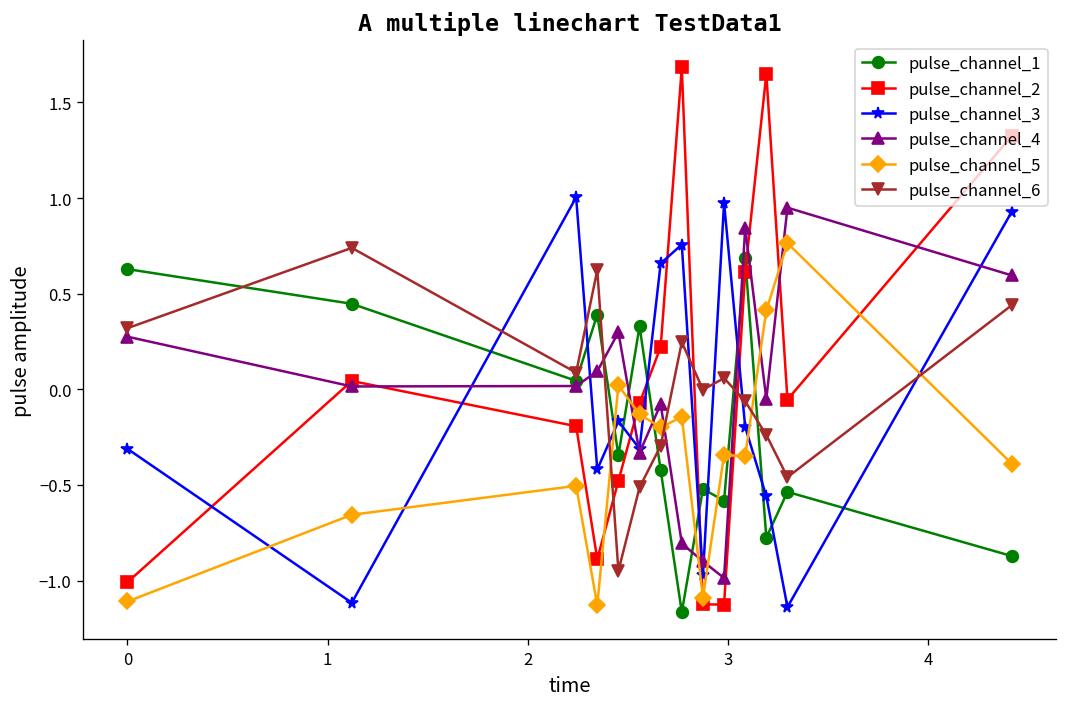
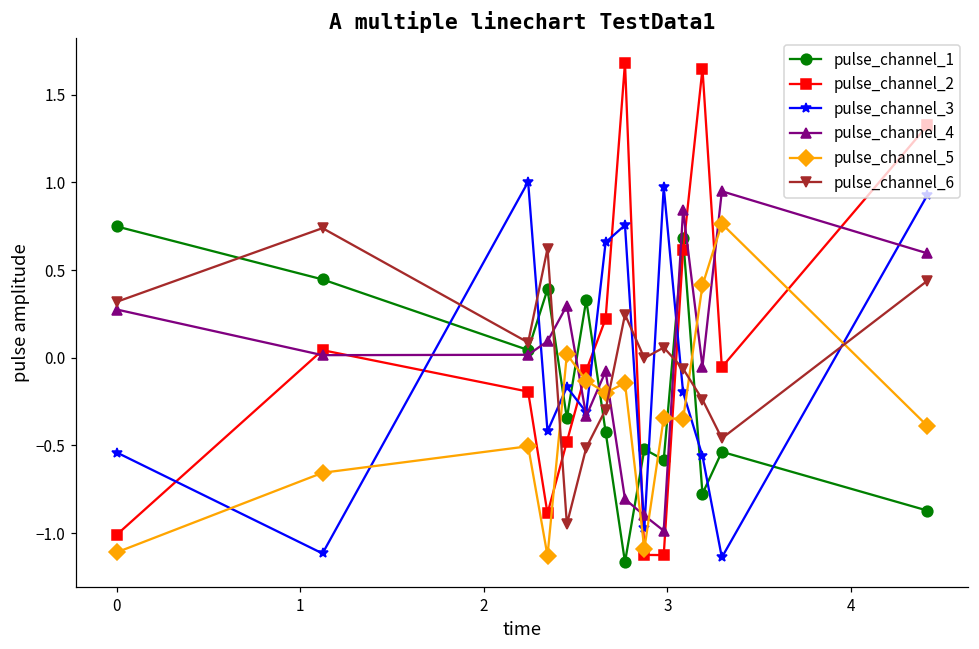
  {
    "pulse_channel_1": {
-     "0": 0.63
+     "0": 0.75
    },
    "pulse_channel_2": {
      "0": -1.01
    },
    "pulse_channel_3": {
-     "0": -0.31
+     "0": -0.54
    },
    "pulse_channel_4": {
      "0": 0.28
    },
    "pulse_channel_5": {
      "0": -1.11
    },
    "pulse_channel_6": {
      "0": 0.32
    }
  }
